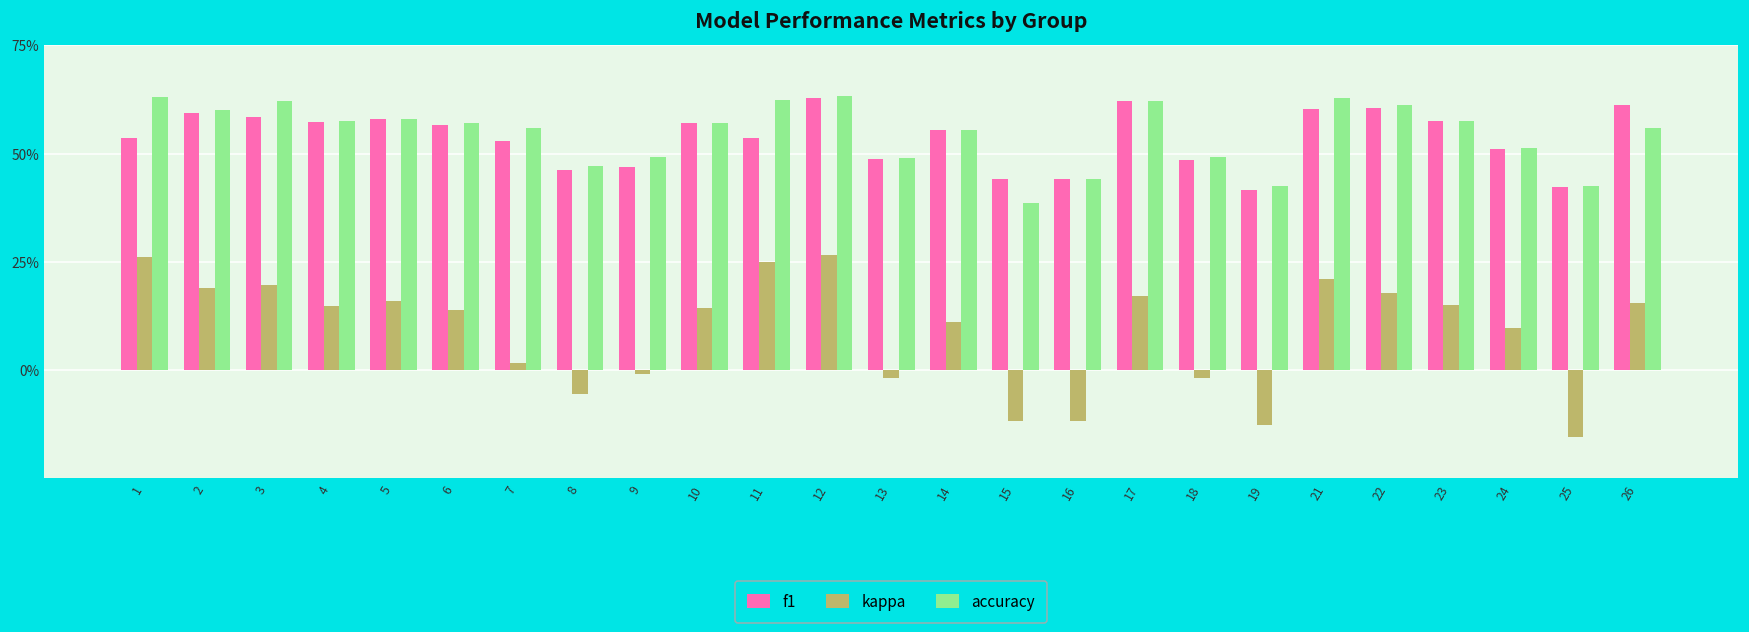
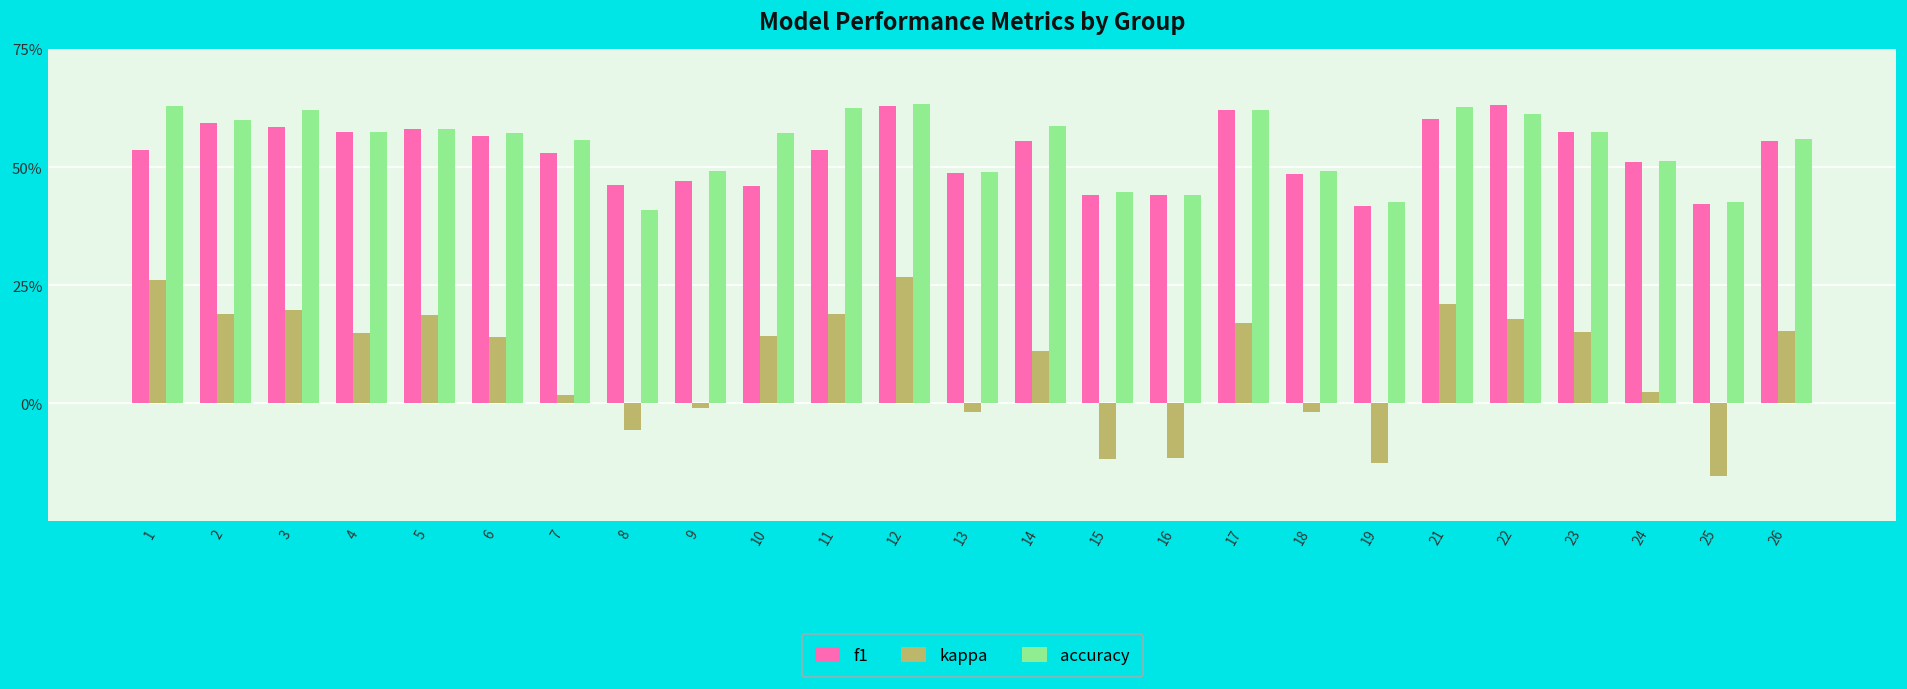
  {
    "f1": {
      "1": "54%",
      "2": "59%",
      "3": "58%",
      "4": "57%",
      "5": "58%",
      "6": "57%",
      "7": "53%",
      "8": "46%",
      "9": "47%",
-     "10": "57%",
+     "10": "46%",
      "11": "54%",
      "12": "63%",
      "13": "49%",
      "14": "56%",
      "15": "44%",
      "16": "44%",
      "17": "62%",
      "18": "49%",
      "19": "42%",
      "21": "60%",
-     "22": "61%",
+     "22": "63%",
      "23": "57%",
      "24": "51%",
      "25": "42%",
-     "26": "61%"
+     "26": "56%"
    },
    "kappa": {
      "1": "26%",
      "2": "19%",
      "3": "20%",
      "4": "15%",
-     "5": "16%",
+     "5": "19%",
      "6": "14%",
      "7": "2%",
      "8": "-6%",
      "9": "-1%",
      "10": "14%",
-     "11": "25%",
+     "11": "19%",
      "12": "27%",
      "13": "-2%",
      "14": "11%",
      "15": "-12%",
      "16": "-12%",
      "17": "17%",
      "18": "-2%",
      "19": "-13%",
      "21": "21%",
      "22": "18%",
      "23": "15%",
-     "24": "10%",
+     "24": "2%",
      "25": "-15%",
      "26": "15%"
    },
    "accuracy": {
      "1": "63%",
      "2": "60%",
      "3": "62%",
      "4": "57%",
      "5": "58%",
      "6": "57%",
      "7": "56%",
-     "8": "47%",
+     "8": "41%",
      "9": "49%",
      "10": "57%",
      "11": "63%",
      "12": "63%",
      "13": "49%",
-     "14": "56%",
-     "15": "39%",
+     "14": "59%",
+     "15": "45%",
      "16": "44%",
      "17": "62%",
      "18": "49%",
      "19": "43%",
      "21": "63%",
      "22": "61%",
      "23": "57%",
      "24": "51%",
      "25": "43%",
      "26": "56%"
    }
  }
